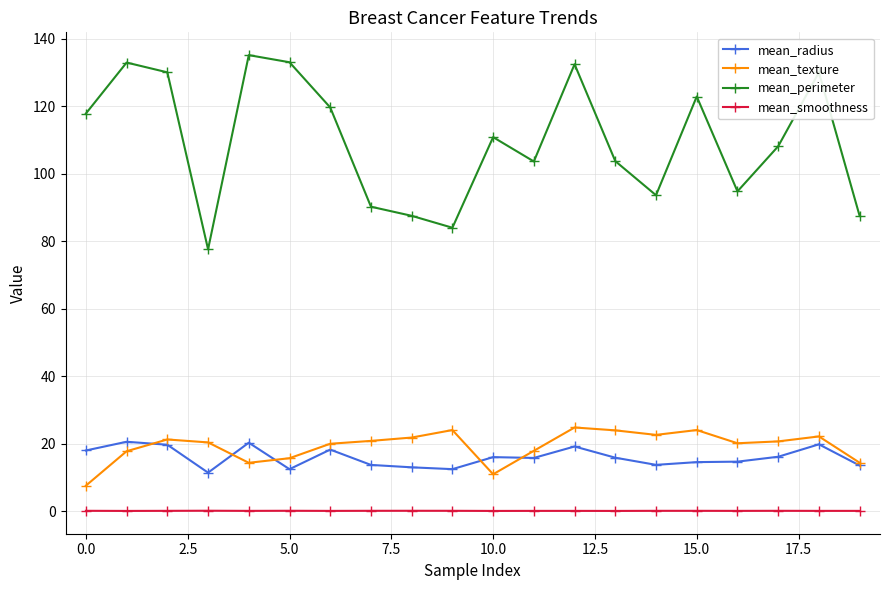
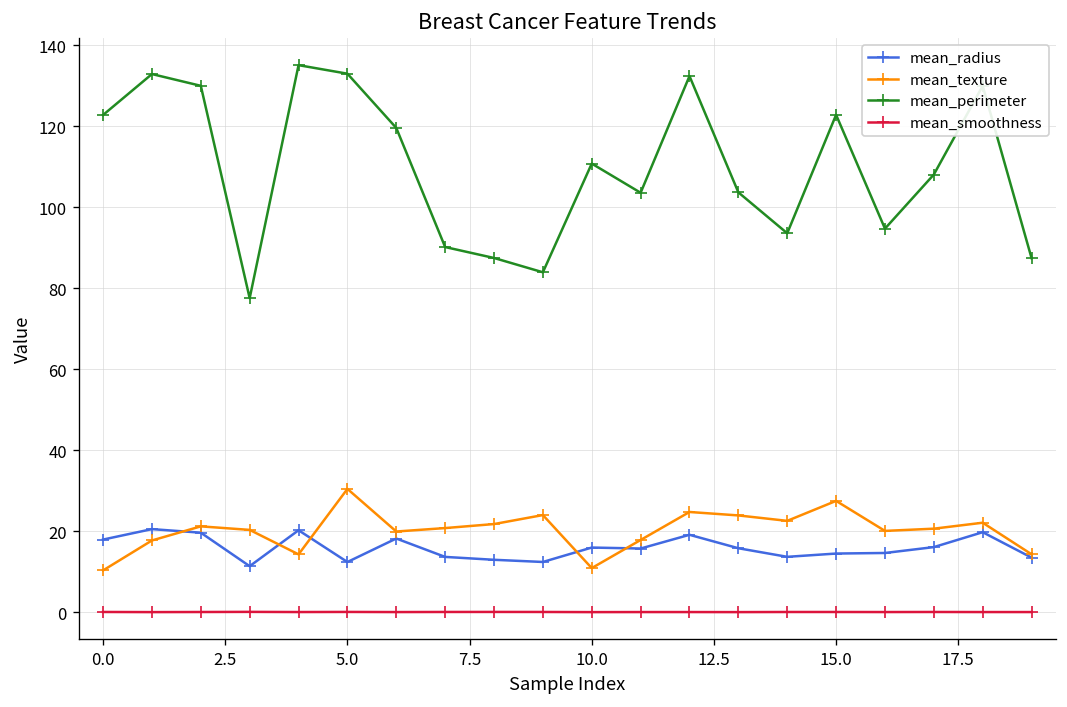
  {
    "mean_radius": {
      "0.0": 18,
      "5.0": 12,
      "10.0": 16,
      "15.0": 15
    },
    "mean_texture": {
-     "0.0": 8,
-     "5.0": 16,
+     "0.0": 10,
+     "5.0": 31,
      "10.0": 11,
-     "15.0": 24
+     "15.0": 28
    },
    "mean_perimeter": {
-     "0.0": 118,
+     "0.0": 123,
      "5.0": 133,
      "10.0": 111,
      "15.0": 123
    },
    "mean_smoothness": {
      "0.0": 0,
      "5.0": 0,
      "10.0": 0,
      "15.0": 0
    }
  }
